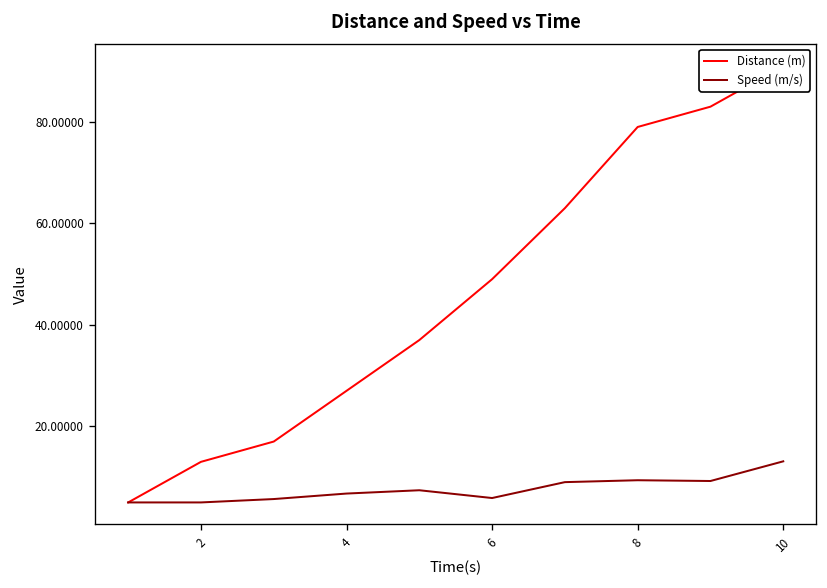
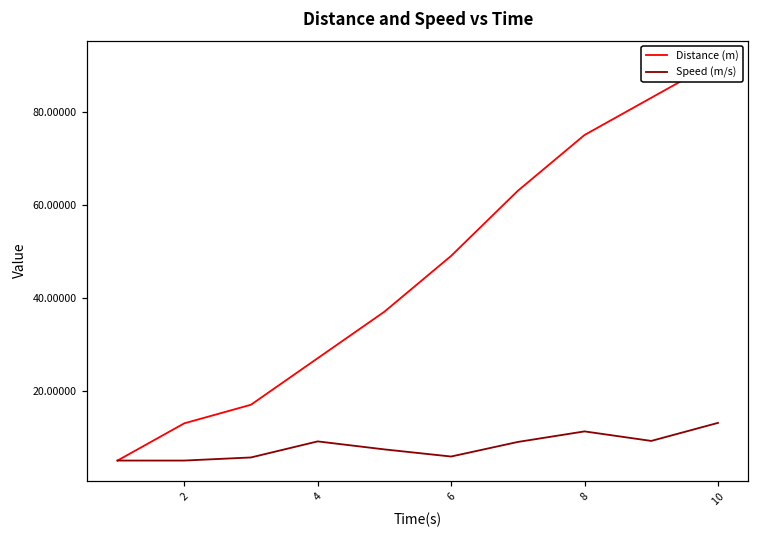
  {
    "Distance (m)": {
      "2": 13,
      "4": 27,
      "6": 49,
-     "8": 79
+     "8": 75
    },
    "Speed (m/s)": {
      "2": 5,
-     "4": 7,
+     "4": 9,
      "6": 6,
-     "8": 9,
+     "8": 11,
      "10": 13
    }
  }
